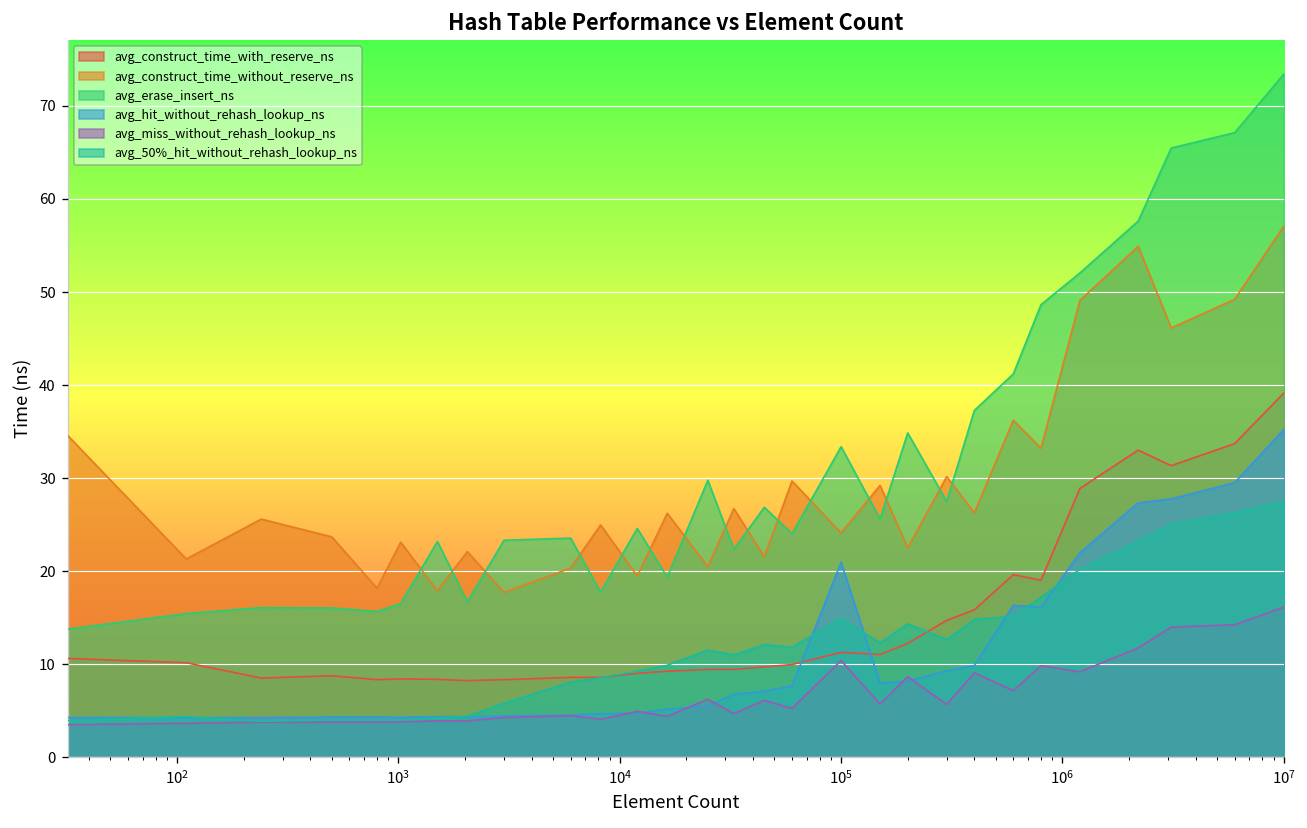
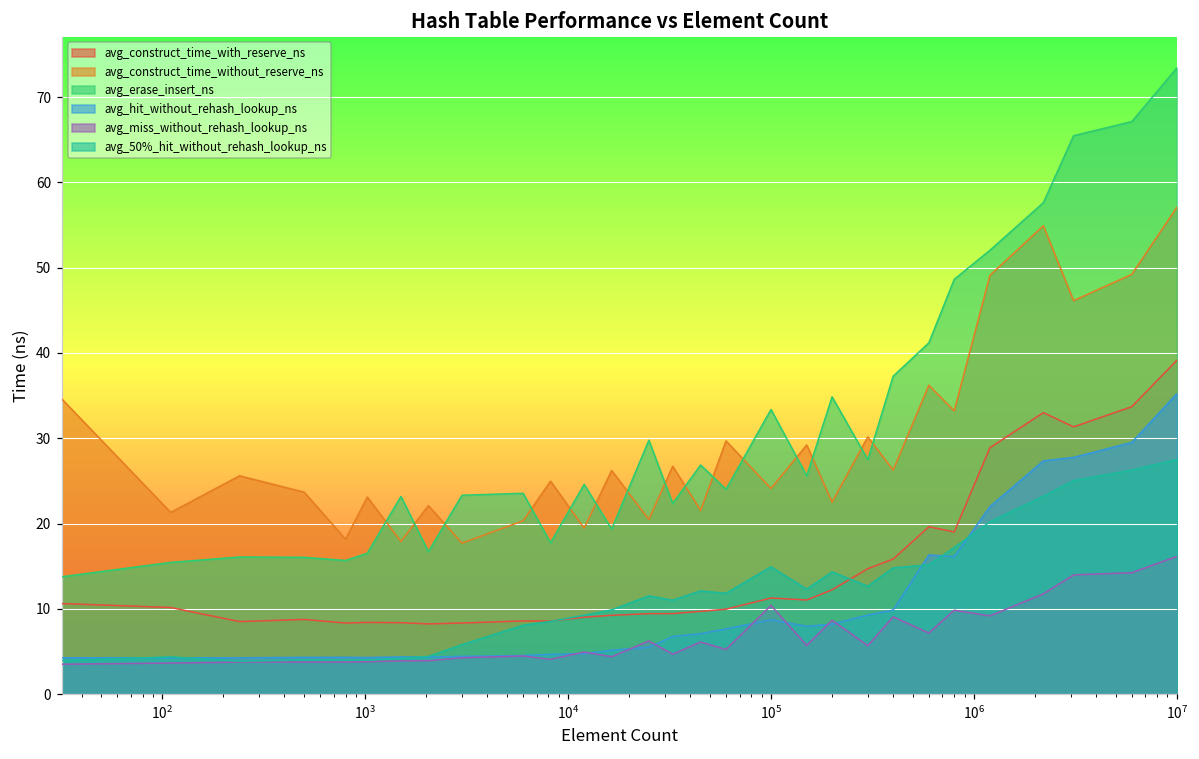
  {
    "avg_hit_without_rehash_lookup_ns": {
-     "10^5": 21,
+     "10^5": 9,
      "10^7": 35
    },
    "avg_miss_without_rehash_lookup_ns": {
      "10^5": 10,
      "10^7": 16
    }
  }
